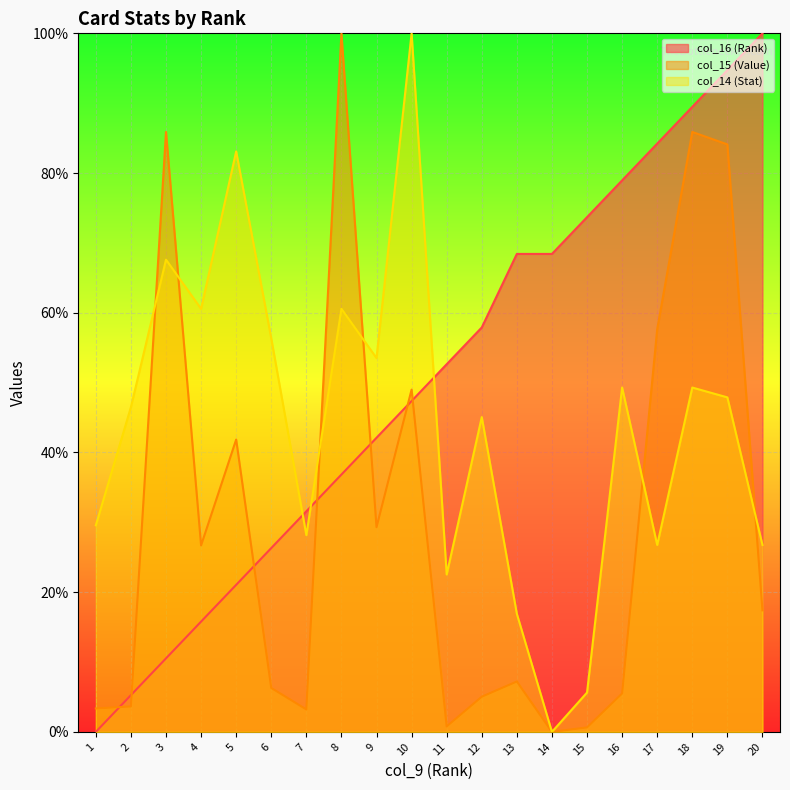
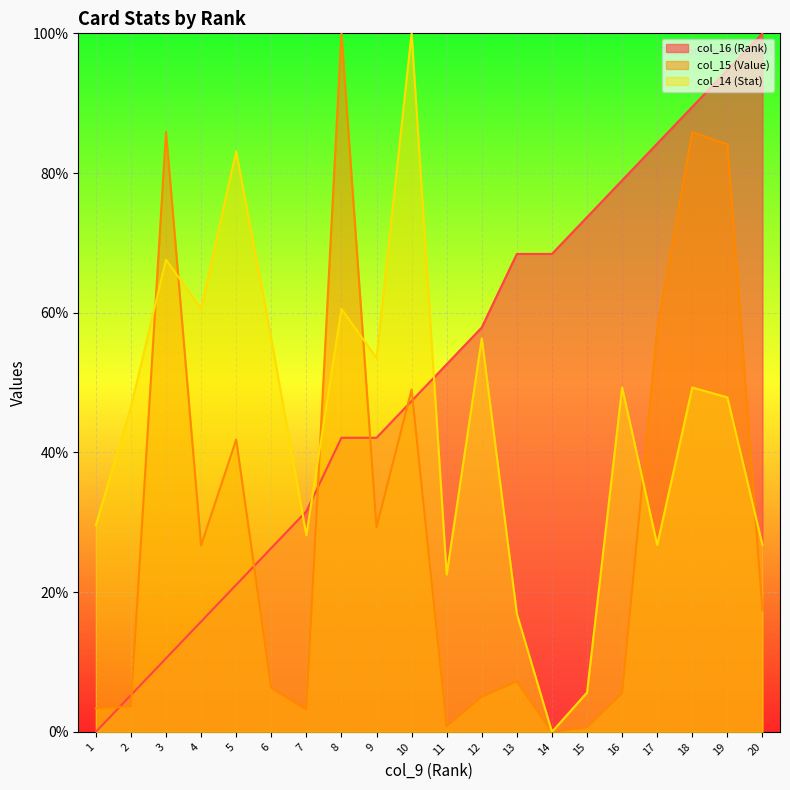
  {
    "col_16 (Rank)": {
      "1": "0%",
      "2": "5%",
      "3": "11%",
      "4": "16%",
      "5": "21%",
      "6": "26%",
      "7": "32%",
-     "8": "37%",
+     "8": "42%",
      "9": "42%",
      "10": "47%",
      "11": "53%",
      "12": "58%",
      "13": "68%",
      "14": "68%",
      "15": "74%",
      "16": "79%",
      "17": "84%",
      "18": "89%",
      "20": "100%"
    },
    "col_15 (Value)": {
      "1": "3%",
      "2": "4%",
      "3": "86%",
      "4": "27%",
      "5": "42%",
      "6": "6%",
      "7": "3%",
      "8": "100%",
      "9": "29%",
      "10": "49%",
      "11": "1%",
      "12": "5%",
      "13": "7%",
      "15": "1%",
      "16": "6%",
      "17": "58%",
      "18": "86%",
      "19": "84%",
      "20": "17%"
    },
    "col_14 (Stat)": {
      "1": "30%",
      "2": "46%",
      "3": "68%",
      "4": "61%",
      "5": "83%",
      "6": "56%",
      "7": "28%",
      "8": "61%",
      "9": "54%",
      "10": "100%",
      "11": "23%",
-     "12": "45%",
+     "12": "56%",
      "13": "17%",
      "15": "6%",
      "16": "49%",
      "17": "27%",
      "18": "49%",
      "19": "48%",
      "20": "27%"
    }
  }
